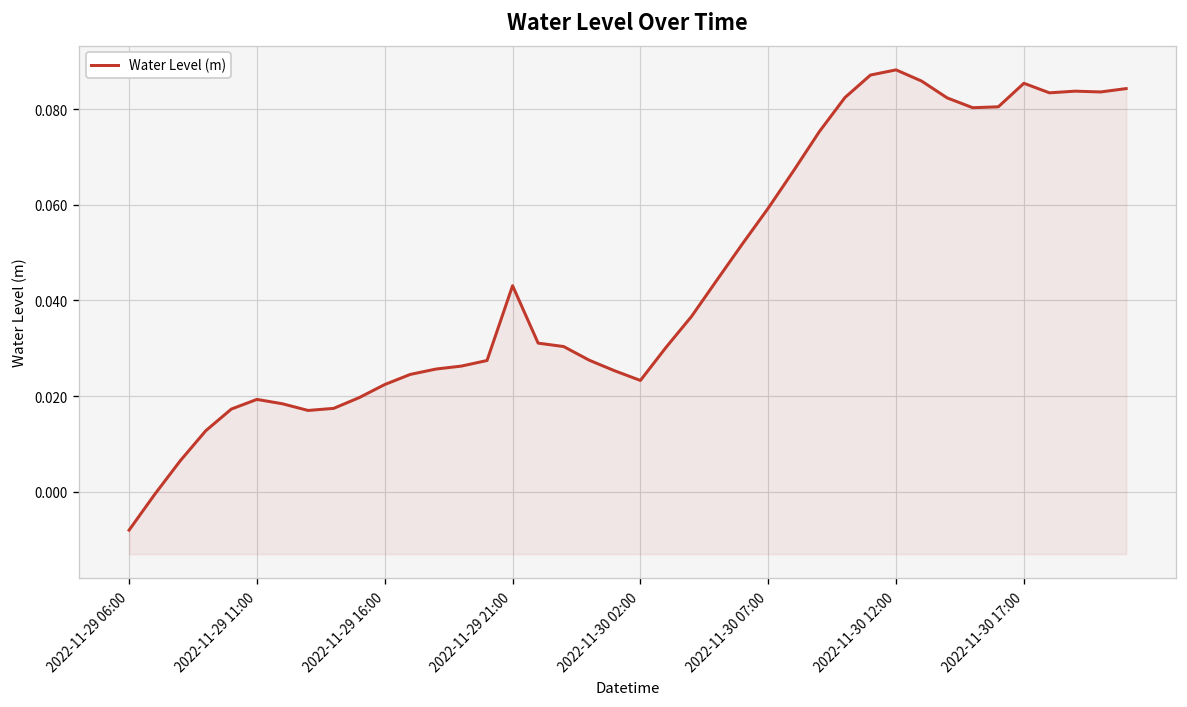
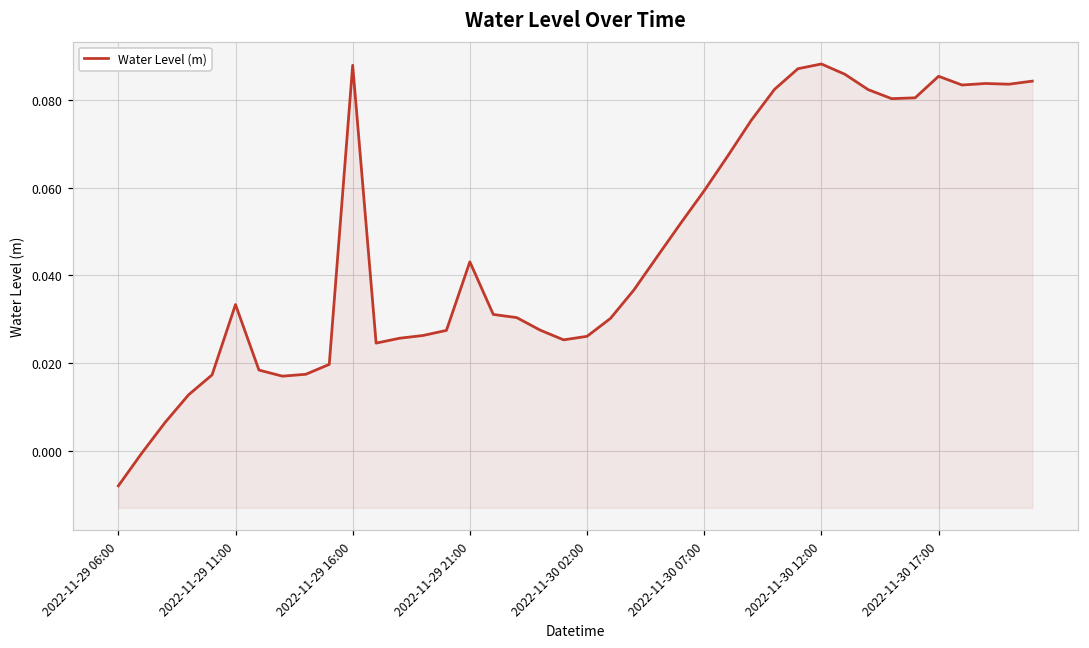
  {
    "2022-11-29 06:00": -0.008,
-   "2022-11-29 11:00": 0.019,
-   "2022-11-29 16:00": 0.022,
+   "2022-11-29 11:00": 0.033,
+   "2022-11-29 16:00": 0.088,
    "2022-11-29 21:00": 0.043,
-   "2022-11-30 02:00": 0.023,
+   "2022-11-30 02:00": 0.026,
    "2022-11-30 07:00": 0.059,
    "2022-11-30 12:00": 0.088,
    "2022-11-30 17:00": 0.085
  }
